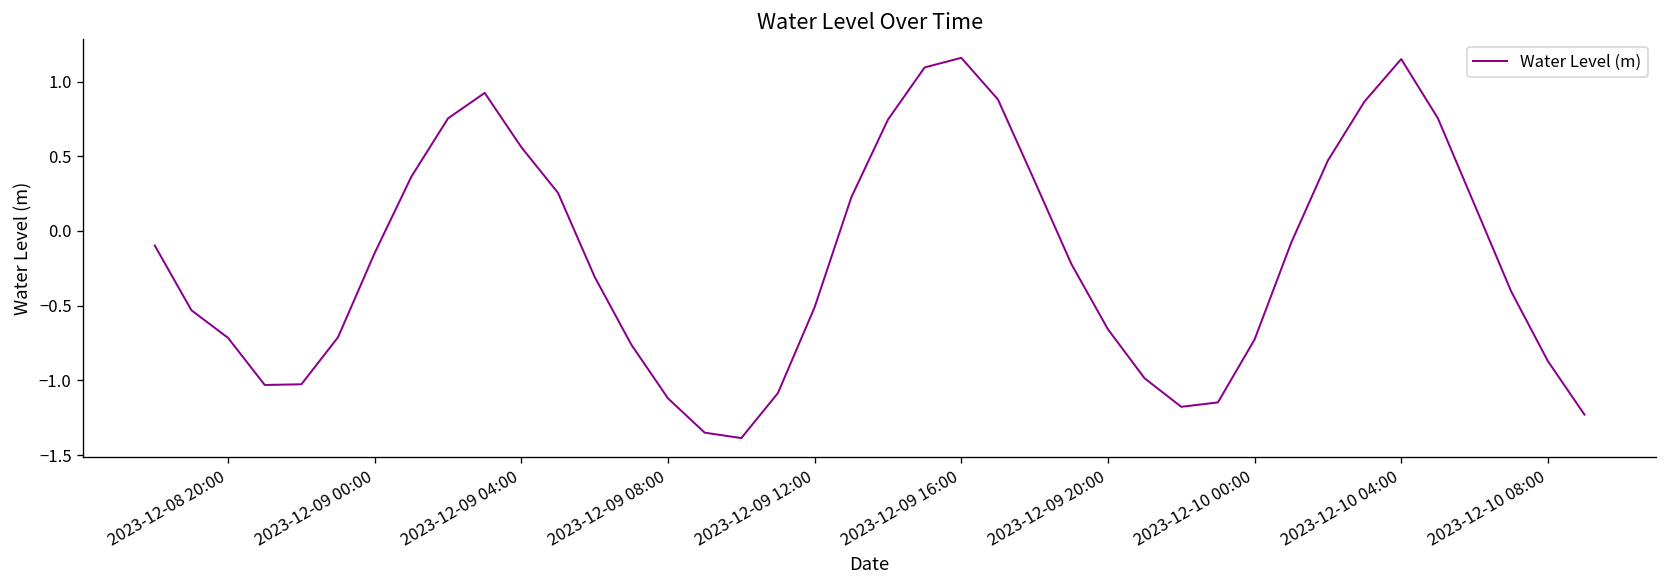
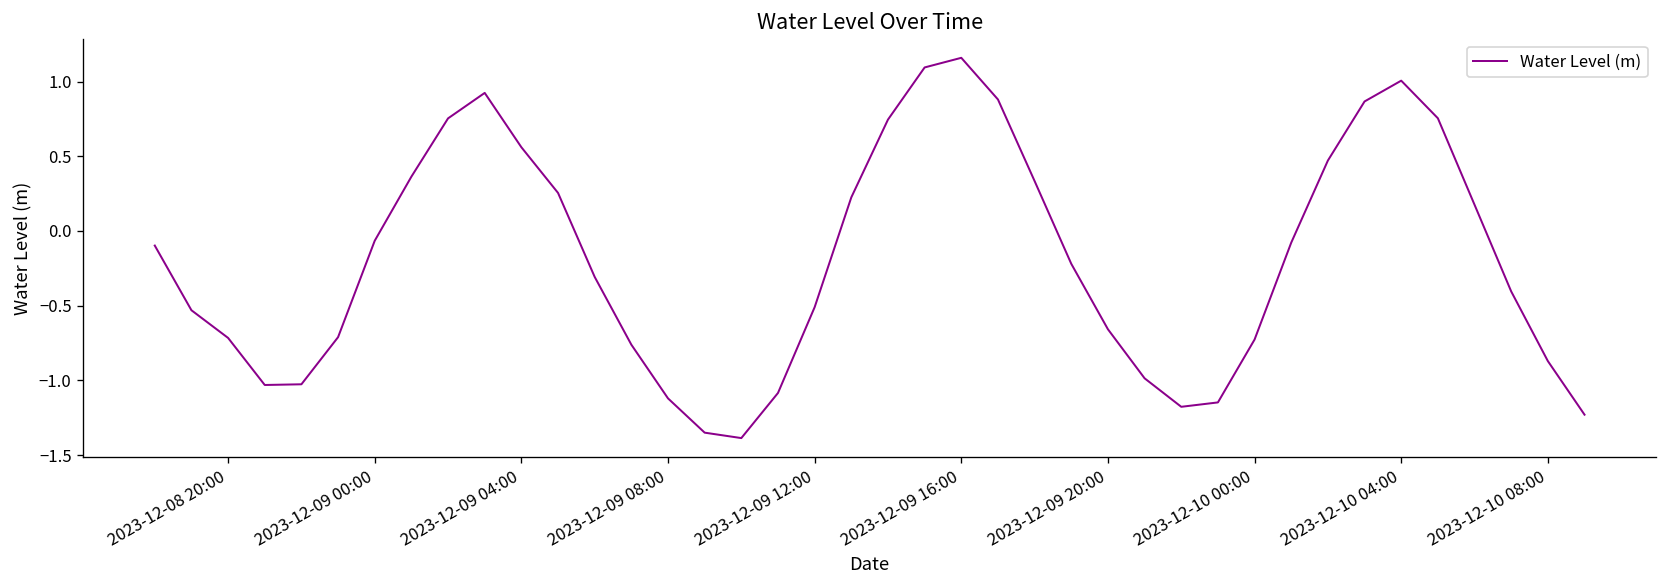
  {
    "2023-12-08 20:00": -0.72,
-   "2023-12-09 00:00": -0.15,
+   "2023-12-09 00:00": -0.07,
    "2023-12-09 04:00": 0.56,
    "2023-12-09 08:00": -1.12,
    "2023-12-09 12:00": -0.51,
    "2023-12-09 16:00": 1.16,
    "2023-12-09 20:00": -0.66,
    "2023-12-10 00:00": -0.73,
-   "2023-12-10 04:00": 1.15,
+   "2023-12-10 04:00": 1.01,
    "2023-12-10 08:00": -0.87
  }
